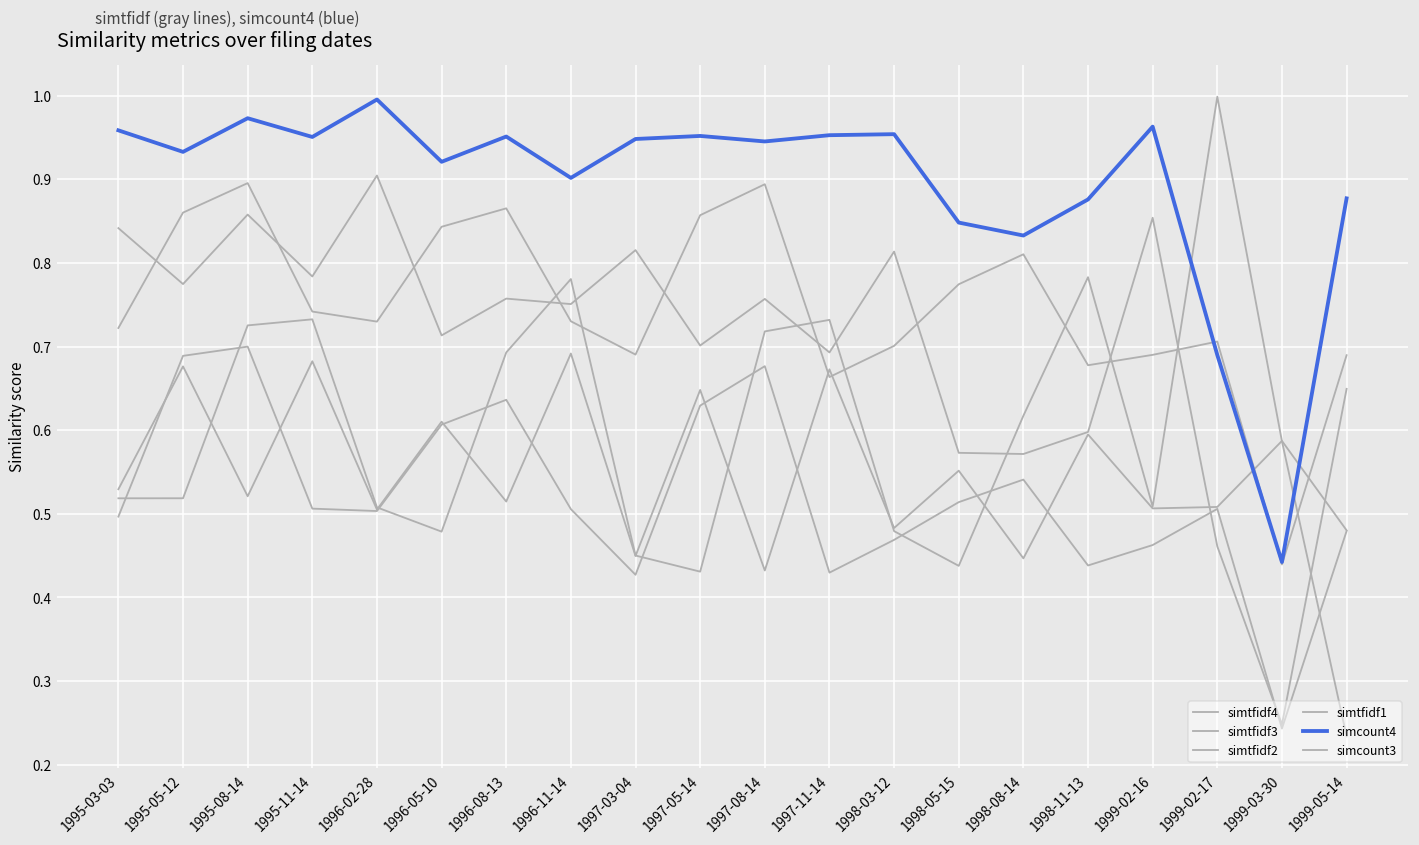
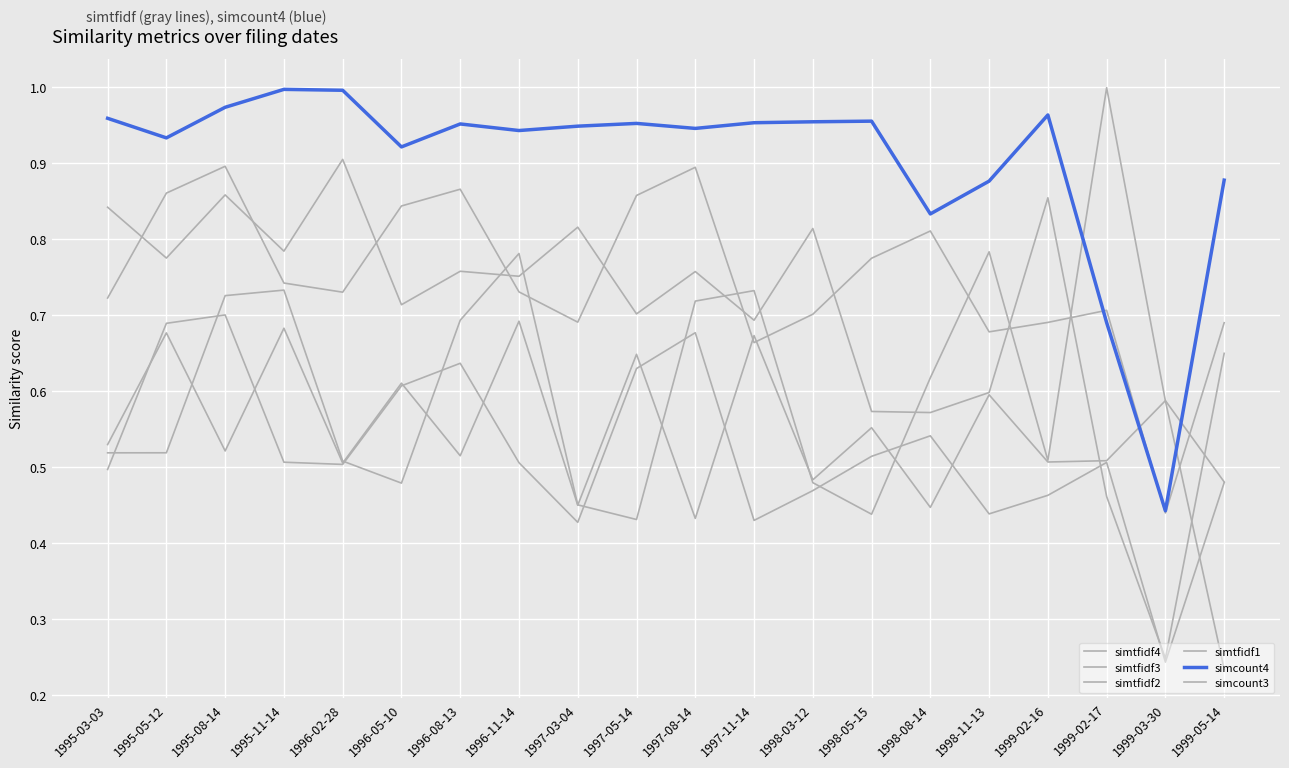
  {
    "simcount4": {
      "1995-03-03": 0.96,
      "1995-05-12": 0.93,
      "1995-08-14": 0.97,
-     "1995-11-14": 0.95,
+     "1995-11-14": 1.00,
      "1996-02-28": 1.00,
      "1996-05-10": 0.92,
      "1996-08-13": 0.95,
-     "1996-11-14": 0.90,
+     "1996-11-14": 0.94,
      "1997-03-04": 0.95,
      "1997-05-14": 0.95,
      "1997-08-14": 0.95,
      "1997-11-14": 0.95,
      "1998-03-12": 0.95,
-     "1998-05-15": 0.85,
+     "1998-05-15": 0.95,
      "1998-08-14": 0.83,
      "1998-11-13": 0.88,
      "1999-02-16": 0.96,
      "1999-02-17": 0.69,
      "1999-05-14": 0.88
    }
  }
